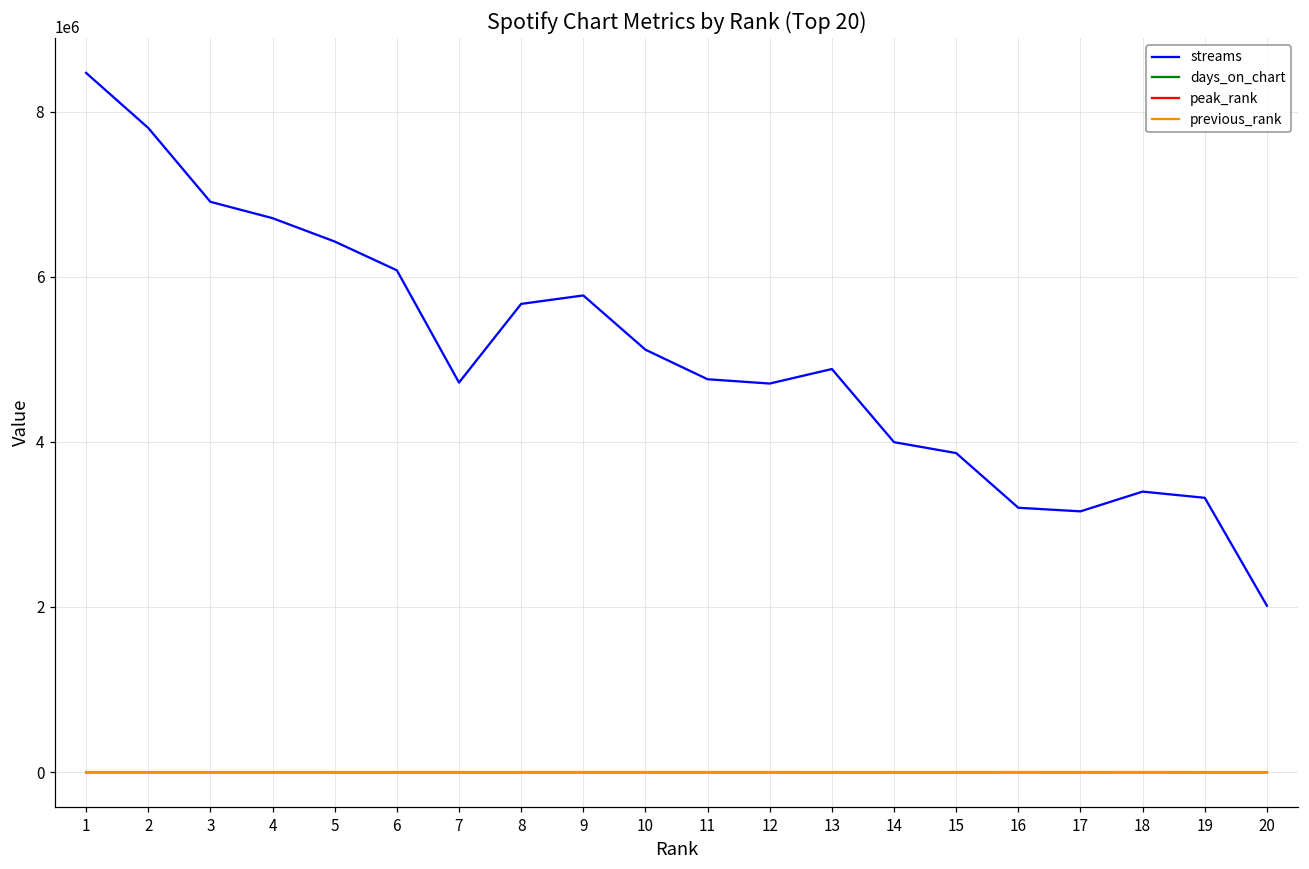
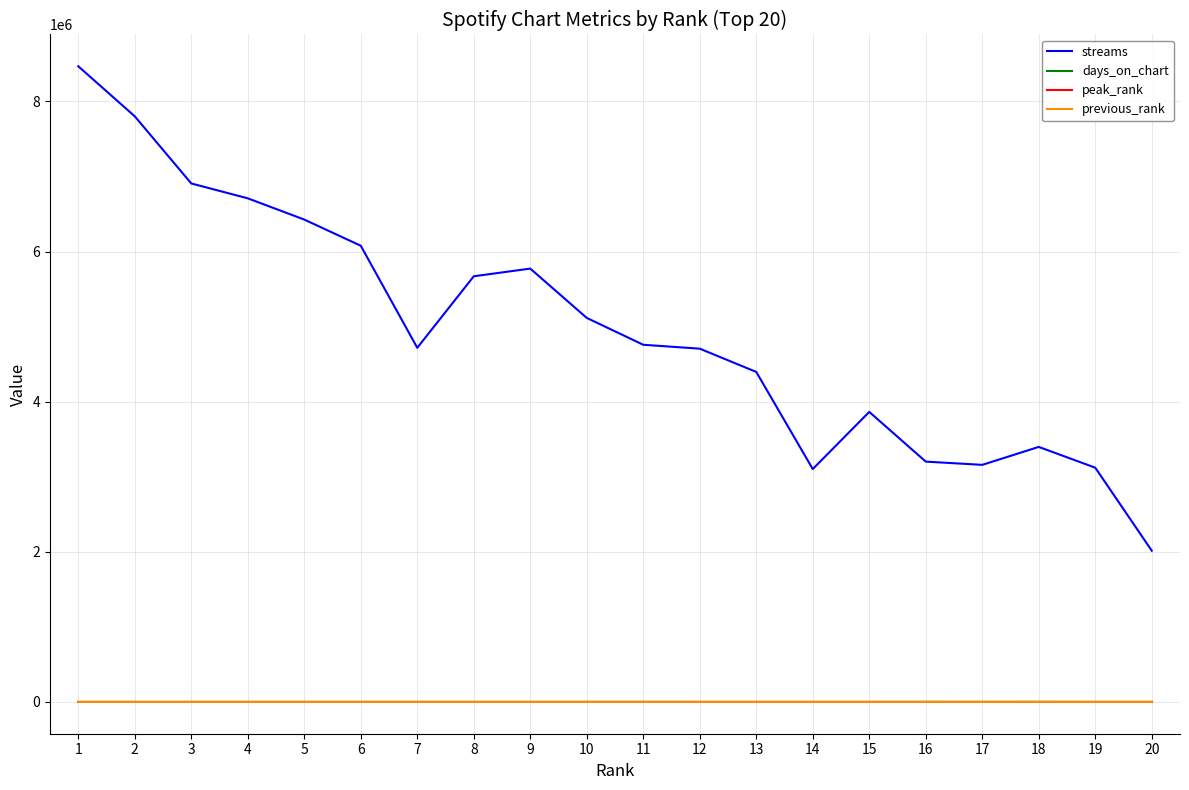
  {
    "streams": {
      "1": 8500000,
      "2": 7800000,
      "3": 6900000,
      "4": 6700000,
      "5": 6400000,
      "6": 6100000,
      "7": 4700000,
      "8": 5700000,
      "9": 5800000,
      "10": 5100000,
      "11": 4800000,
      "12": 4700000,
-     "13": 4900000,
-     "14": 4000000,
+     "13": 4400000,
+     "14": 3100000,
      "15": 3900000,
      "16": 3200000,
      "17": 3200000,
      "18": 3400000,
-     "19": 3300000,
+     "19": 3100000,
      "20": 2000000
    },
    "previous_rank": {
      "1": 0,
      "2": 0,
      "3": 0,
      "4": 0,
      "5": 0,
      "6": 0,
      "7": 0,
      "8": 0,
      "9": 0,
      "10": 0,
      "11": 0,
      "12": 0,
      "13": 0,
      "14": 0,
      "15": 0,
      "16": 0,
      "17": 0,
      "18": 0,
      "19": 0,
      "20": 0
    }
  }
